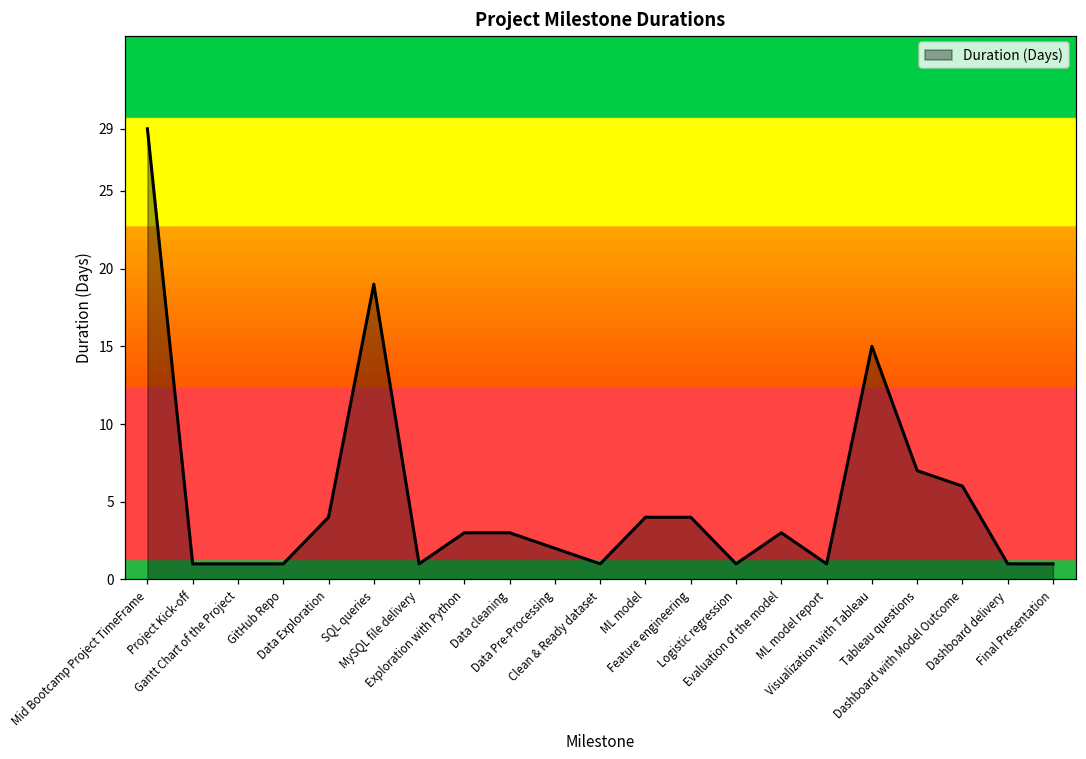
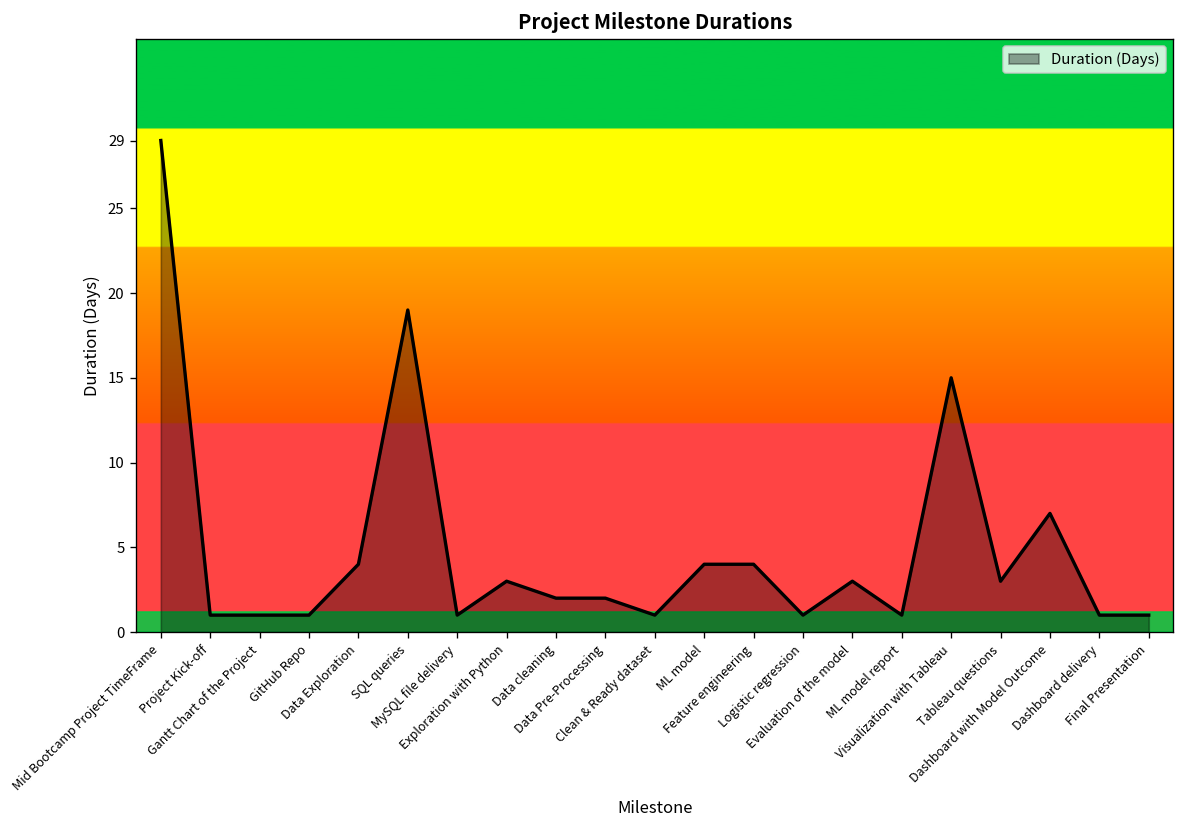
  {
    "Mid Bootcamp Project TimeFrame": 29,
    "Data Exploration": 4,
    "SQL queries": 19,
    "Exploration with Python": 3,
-   "Data cleaning": 3,
+   "Data cleaning": 2,
    "Data Pre-Processing": 2,
    "ML model": 4,
    "Feature engineering": 4,
    "Evaluation of the model": 3,
    "Visualization with Tableau": 15,
-   "Tableau questions": 7,
-   "Dashboard with Model Outcome": 6
+   "Tableau questions": 3,
+   "Dashboard with Model Outcome": 7
  }
